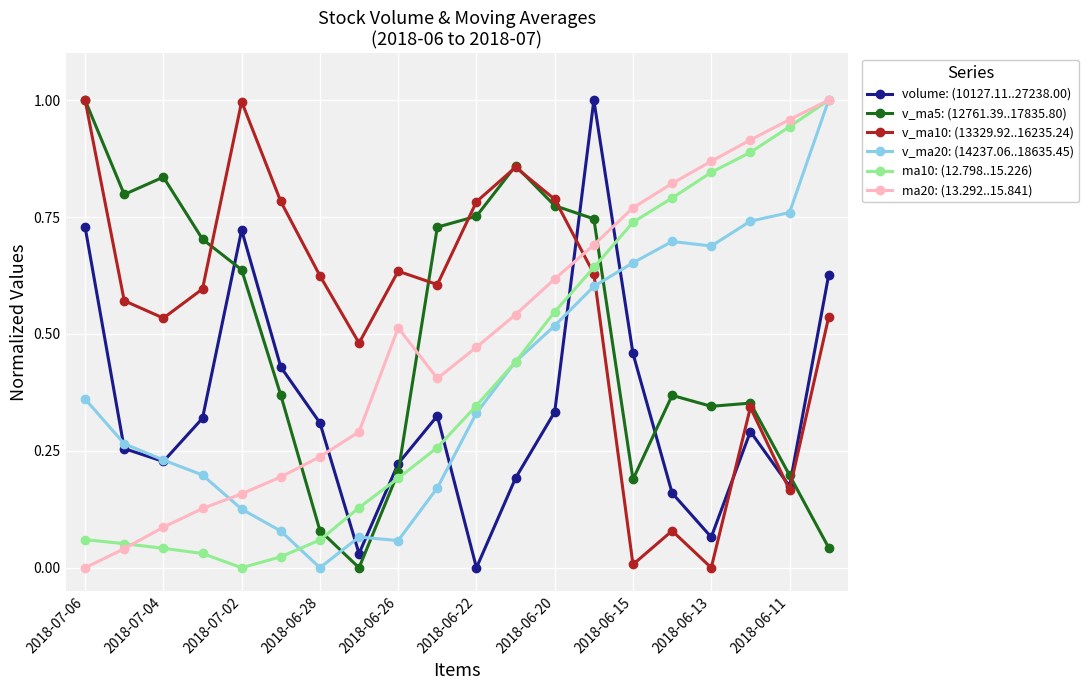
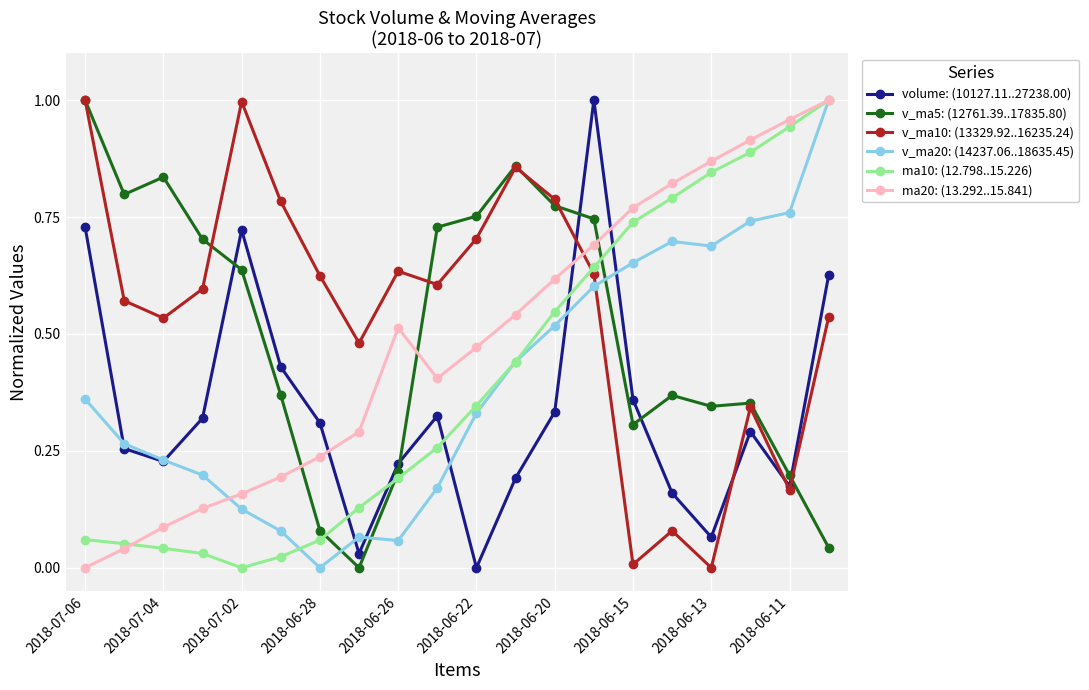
  {
    "volume: (10127.11..27238.00)": {
      "2018-07-06": 0.73,
      "2018-07-02": 0.72,
      "2018-06-28": 0.31,
      "2018-06-26": 0.22,
      "2018-06-22": 0.00,
      "2018-06-20": 0.33,
-     "2018-06-15": 0.46,
+     "2018-06-15": 0.36,
      "2018-06-13": 0.07,
      "2018-06-11": 0.17
    },
    "v_ma5: (12761.39..17835.80)": {
      "2018-07-04": 0.84,
      "2018-07-02": 0.64,
      "2018-06-28": 0.08,
      "2018-06-26": 0.20,
      "2018-06-22": 0.75,
      "2018-06-20": 0.77,
-     "2018-06-15": 0.19,
+     "2018-06-15": 0.31,
      "2018-06-13": 0.35,
      "2018-06-11": 0.20
    },
    "v_ma10: (13329.92..16235.24)": {
      "2018-07-04": 0.53,
      "2018-07-02": 1.00,
      "2018-06-28": 0.62,
      "2018-06-26": 0.63,
-     "2018-06-22": 0.78,
+     "2018-06-22": 0.70,
      "2018-06-20": 0.79,
      "2018-06-15": 0.01,
      "2018-06-13": 0.00,
      "2018-06-11": 0.17
    },
    "v_ma20: (14237.06..18635.45)": {
      "2018-07-06": 0.36,
      "2018-07-02": 0.13,
      "2018-06-28": 0.00,
      "2018-06-26": 0.06,
      "2018-06-22": 0.33,
      "2018-06-20": 0.52,
      "2018-06-15": 0.65,
      "2018-06-13": 0.69,
      "2018-06-11": 0.76
    },
    "ma10: (12.798..15.226)": {
      "2018-07-06": 0.06,
      "2018-07-04": 0.04,
      "2018-07-02": 0.00,
      "2018-06-28": 0.06,
      "2018-06-26": 0.19,
      "2018-06-22": 0.35,
      "2018-06-20": 0.55,
      "2018-06-15": 0.74,
      "2018-06-13": 0.85,
      "2018-06-11": 0.94
    },
    "ma20: (13.292..15.841)": {
      "2018-07-06": 0.00,
      "2018-07-04": 0.09,
      "2018-07-02": 0.16,
      "2018-06-28": 0.24,
      "2018-06-26": 0.51,
      "2018-06-22": 0.47,
      "2018-06-20": 0.62,
      "2018-06-15": 0.77,
      "2018-06-13": 0.87,
      "2018-06-11": 0.96
    }
  }
